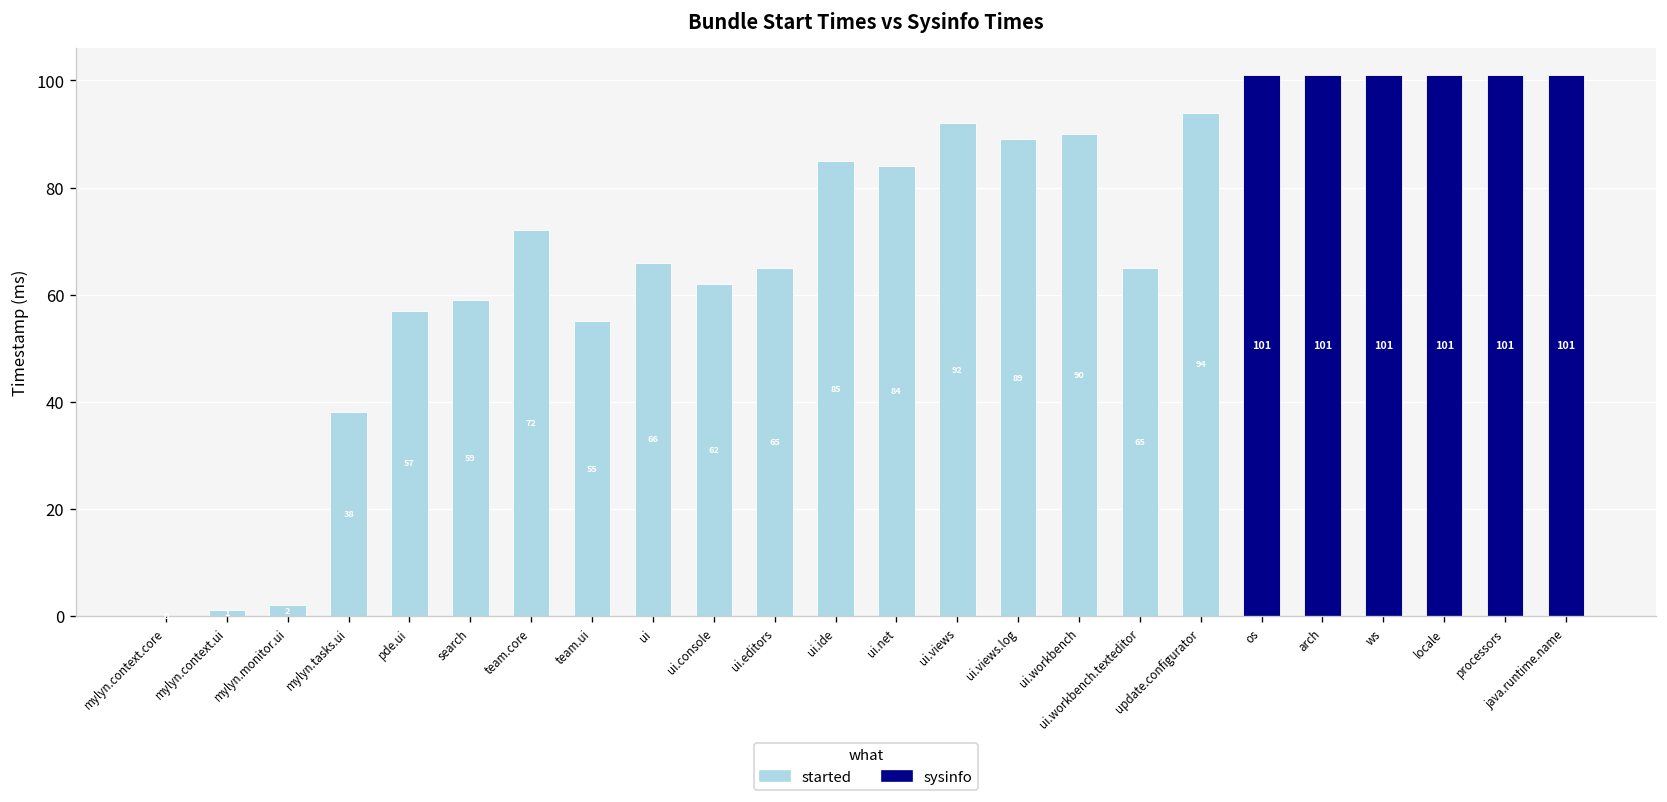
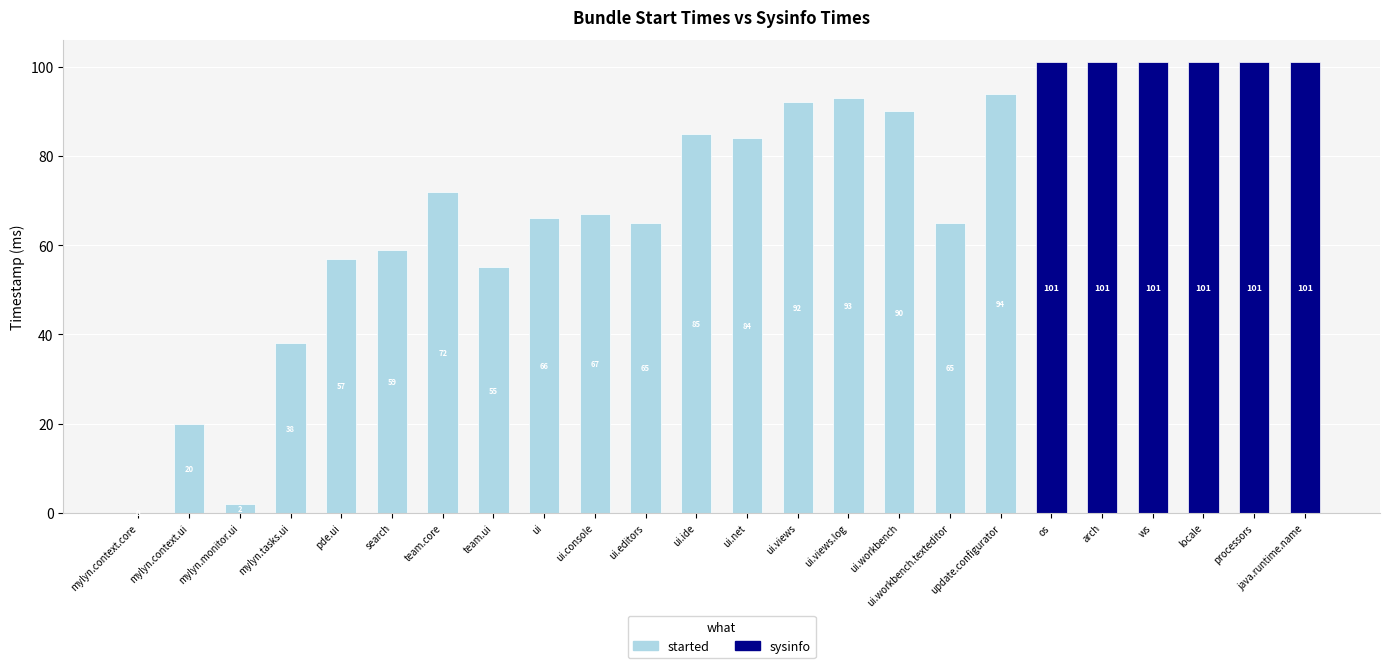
  {
    "started": {
-     "mylyn.context.ui": 1,
+     "mylyn.context.ui": 20,
      "mylyn.monitor.ui": 2,
      "mylyn.tasks.ui": 38,
      "pde.ui": 57,
      "search": 59,
      "team.core": 72,
      "team.ui": 55,
      "ui": 66,
-     "ui.console": 62,
+     "ui.console": 67,
      "ui.editors": 65,
      "ui.ide": 85,
      "ui.net": 84,
      "ui.views": 92,
-     "ui.views.log": 89,
+     "ui.views.log": 93,
      "ui.workbench": 90,
      "ui.workbench.texteditor": 65,
      "update.configurator": 94
    },
    "sysinfo": {
      "os": 101,
      "arch": 101,
      "ws": 101,
      "locale": 101,
      "processors": 101,
      "java.runtime.name": 101
    }
  }
